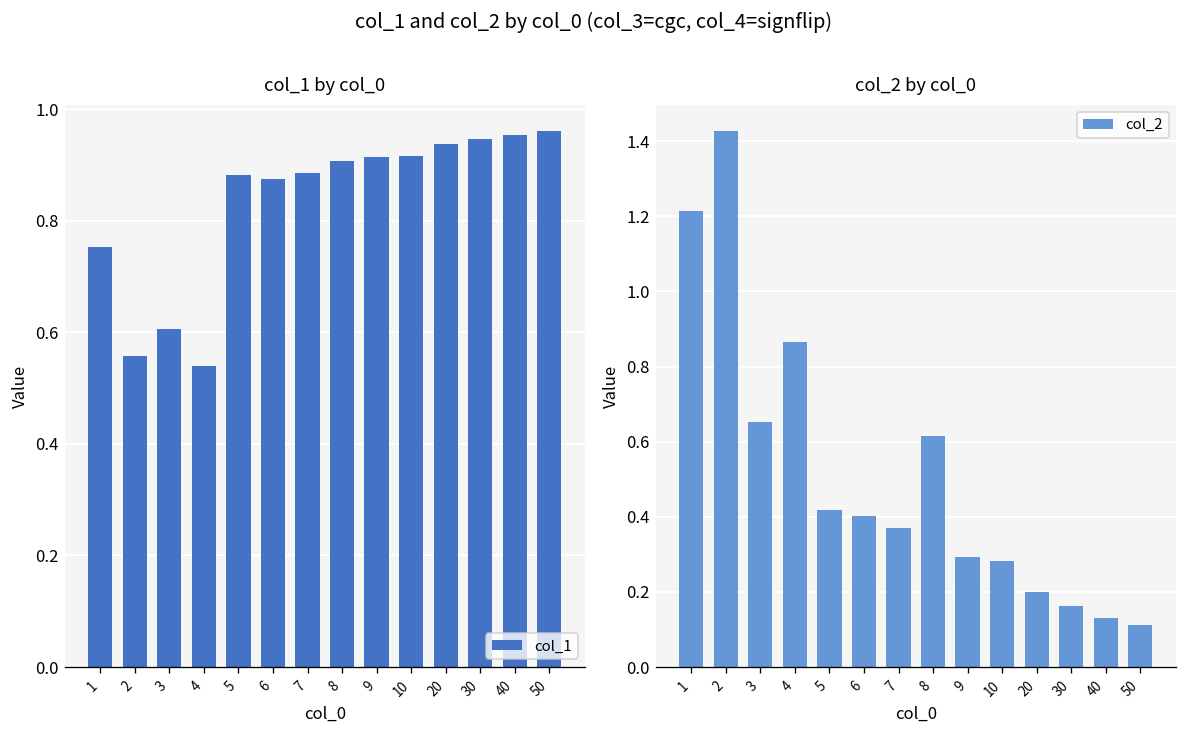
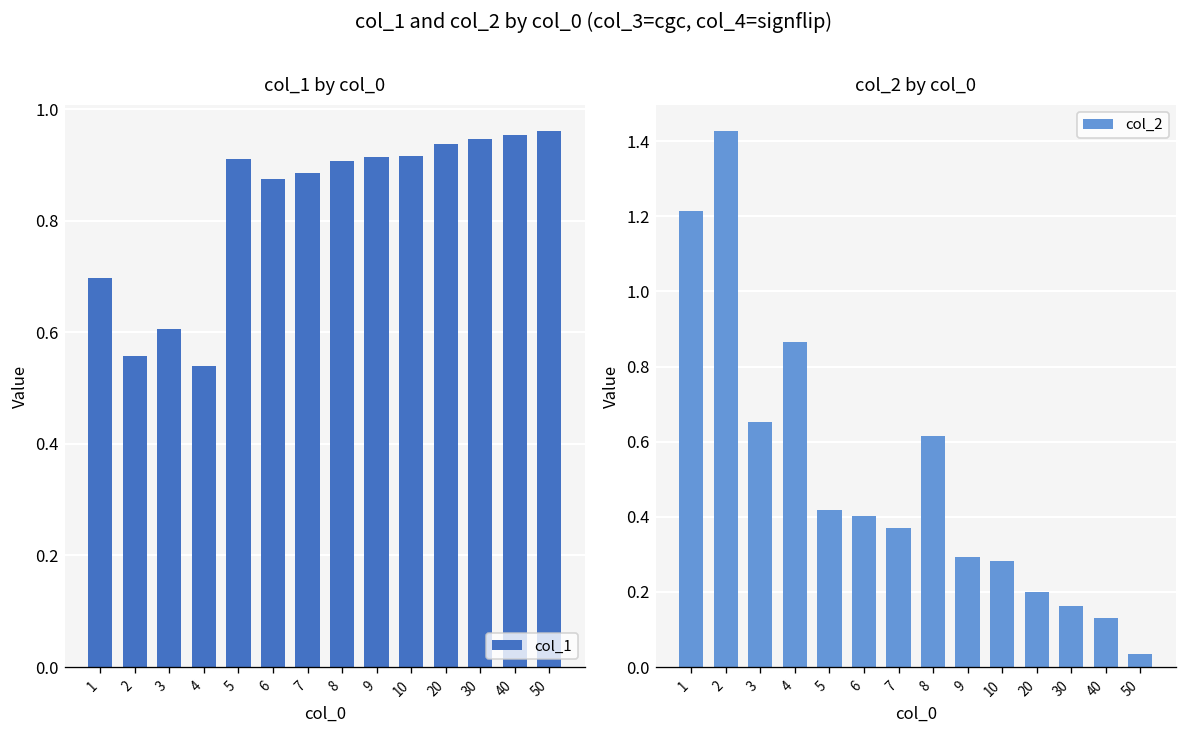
  {
    "col_1 by col_0": {
-     "1": 0.75,
+     "1": 0.70,
      "2": 0.56,
      "3": 0.61,
      "4": 0.54,
-     "5": 0.88,
+     "5": 0.91,
      "6": 0.87,
      "7": 0.89,
      "8": 0.91,
      "9": 0.91,
      "10": 0.92,
      "20": 0.94,
      "30": 0.95,
      "40": 0.95,
      "50": 0.96
    },
    "col_2 by col_0": {
      "1": 1.21,
      "2": 1.43,
      "3": 0.65,
      "4": 0.87,
      "5": 0.42,
      "6": 0.40,
      "7": 0.37,
      "8": 0.61,
      "9": 0.29,
      "10": 0.28,
      "20": 0.20,
      "30": 0.16,
      "40": 0.13,
-     "50": 0.11
+     "50": 0.03
    }
  }
